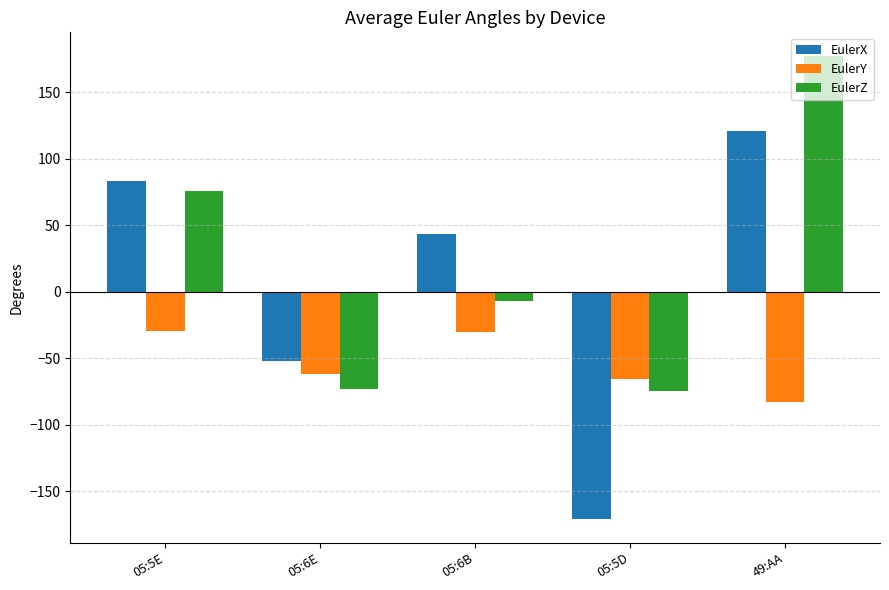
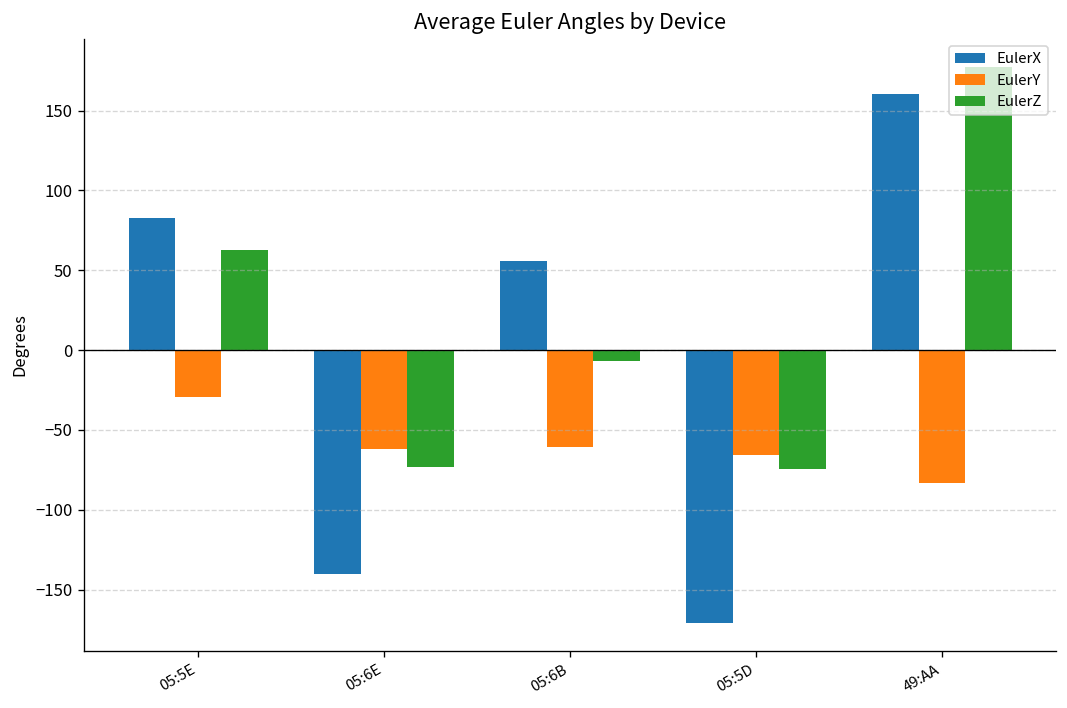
  {
    "EulerX": {
      "05:5E": 83,
-     "05:6E": -52,
-     "05:6B": 43,
+     "05:6E": -140,
+     "05:6B": 56,
      "05:5D": -171,
-     "49:AA": 121
+     "49:AA": 161
    },
    "EulerY": {
      "05:5E": -29,
      "05:6E": -62,
-     "05:6B": -30,
+     "05:6B": -61,
      "05:5D": -66,
      "49:AA": -83
    },
    "EulerZ": {
-     "05:5E": 76,
+     "05:5E": 62,
      "05:6E": -73,
      "05:6B": -7,
      "05:5D": -74
    }
  }
